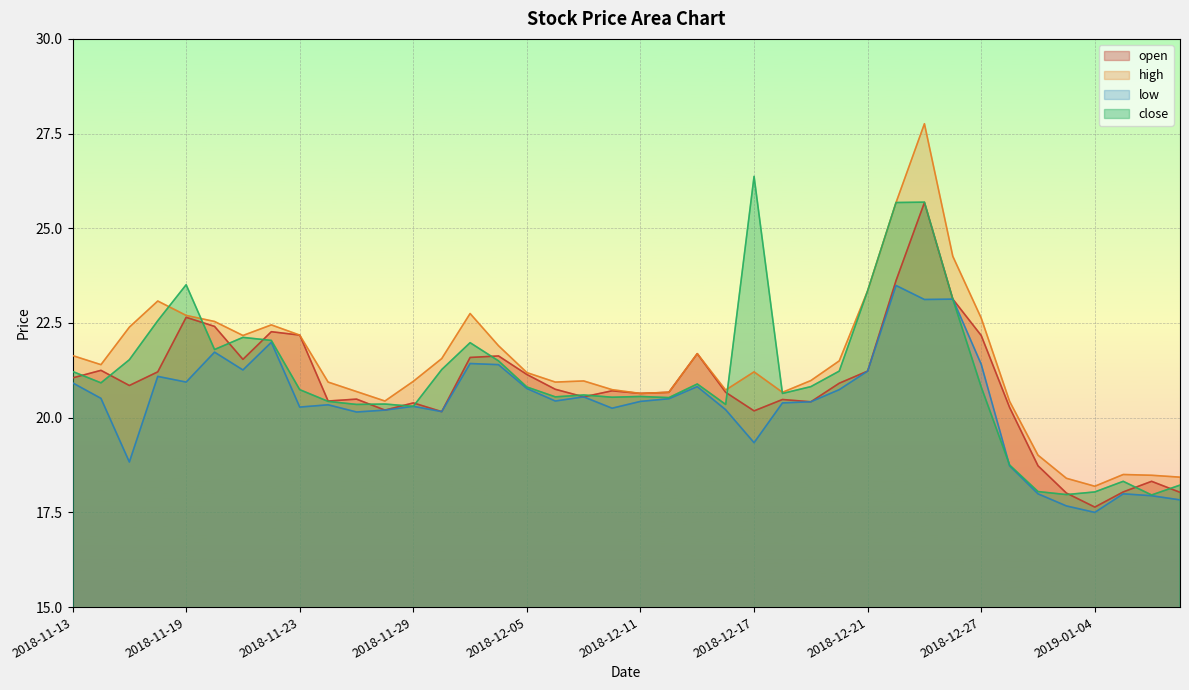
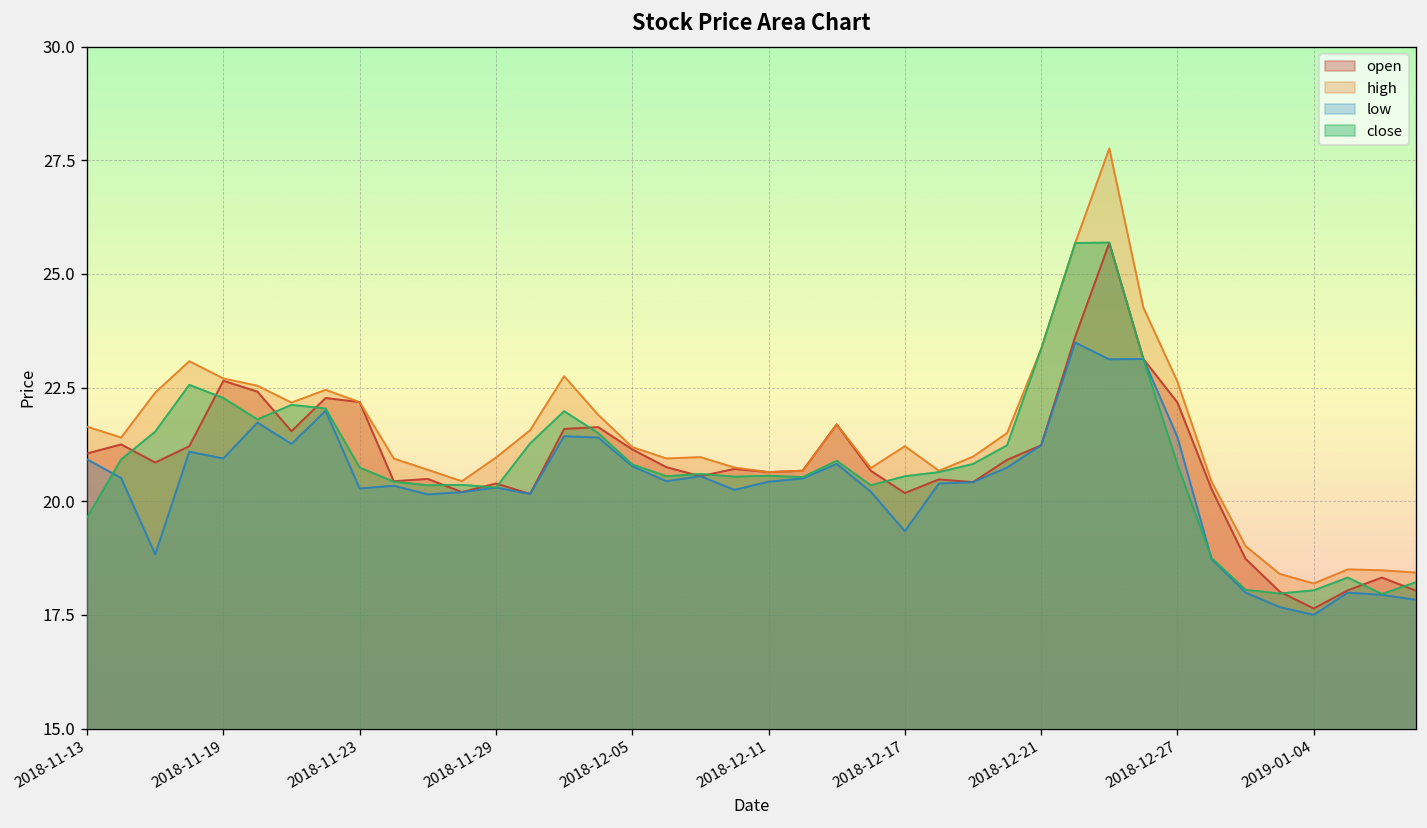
  {
    "low": {
      "2018-11-13": 20.9,
      "2018-11-19": 20.9,
      "2018-11-23": 20.3,
      "2018-12-11": 20.4,
      "2018-12-17": 19.3,
      "2018-12-27": 21.4,
      "2019-01-04": 17.5
    },
    "close": {
-     "2018-11-13": 21.2,
-     "2018-11-19": 23.5,
+     "2018-11-13": 19.6,
+     "2018-11-19": 22.3,
      "2018-11-23": 20.7,
      "2018-12-11": 20.6,
-     "2018-12-17": 26.4,
+     "2018-12-17": 20.6,
      "2018-12-27": 20.8,
      "2019-01-04": 18.0
    }
  }
